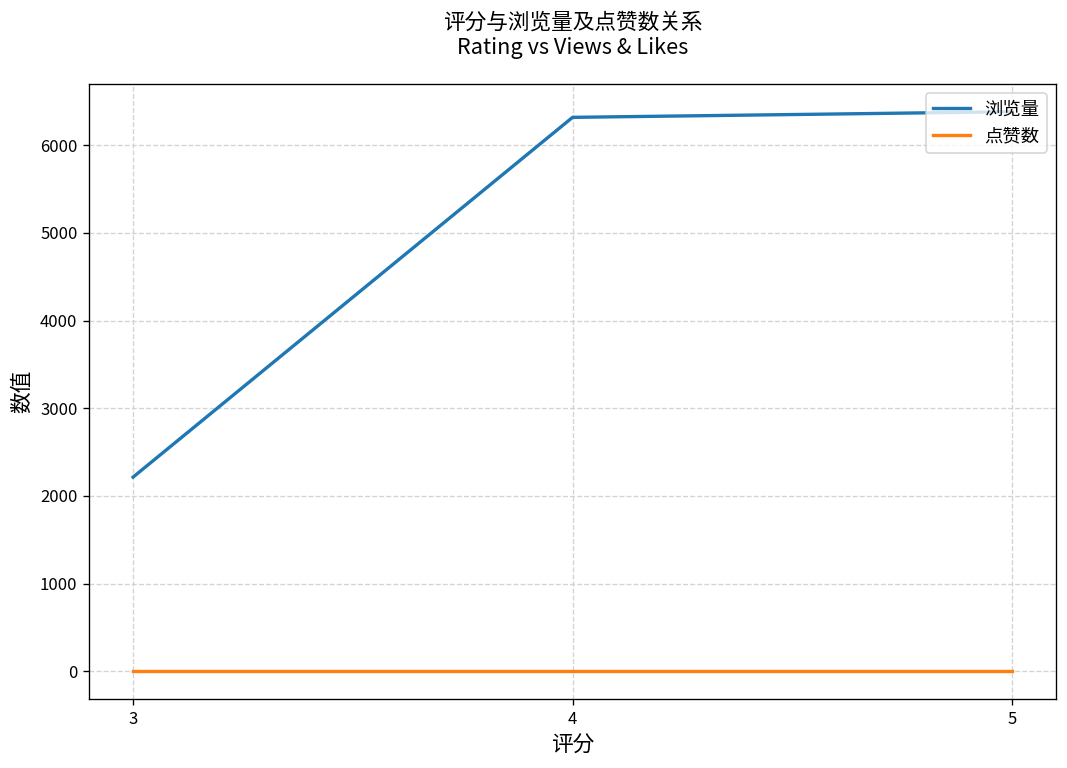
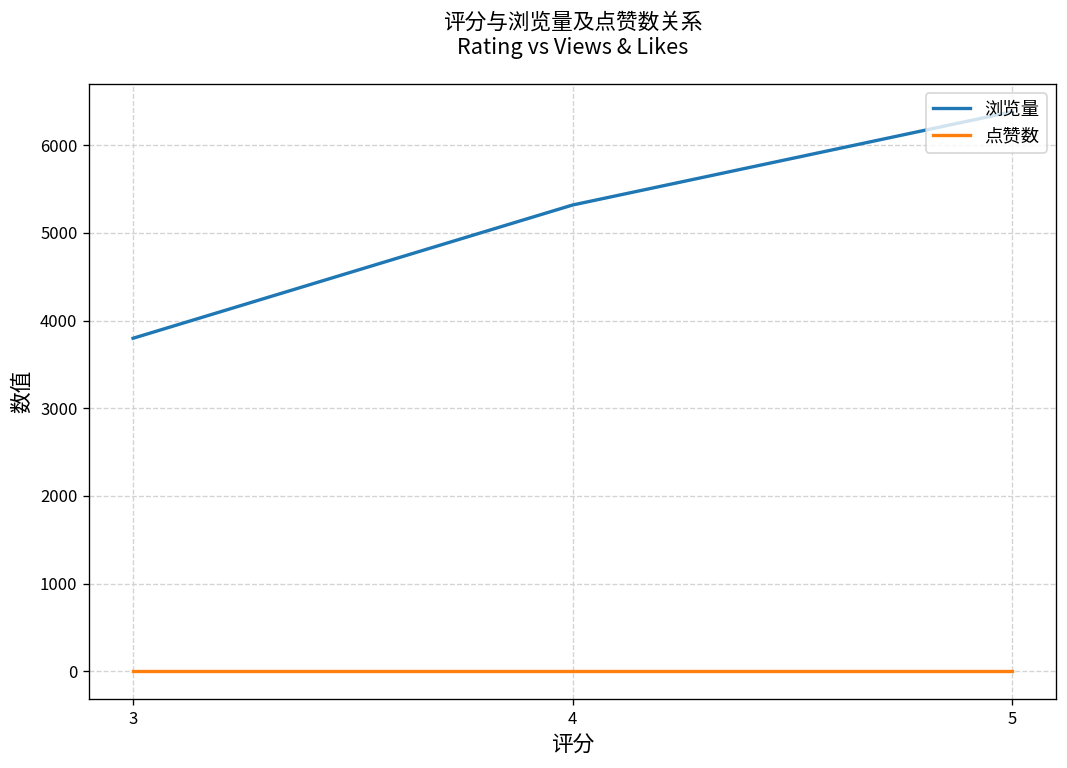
  {
    "浏览量": {
-     "3": 2200,
-     "4": 6300
+     "3": 3800,
+     "4": 5300
    },
    "点赞数": {
      "3": 0,
      "4": 0,
      "5": 0
    }
  }
